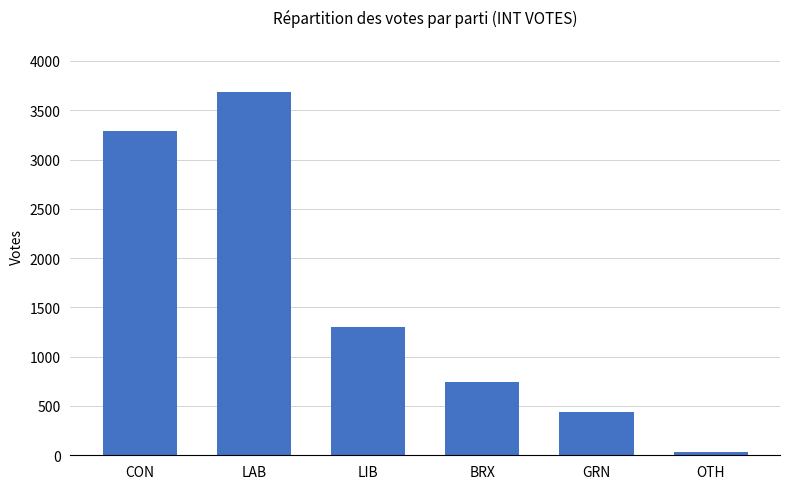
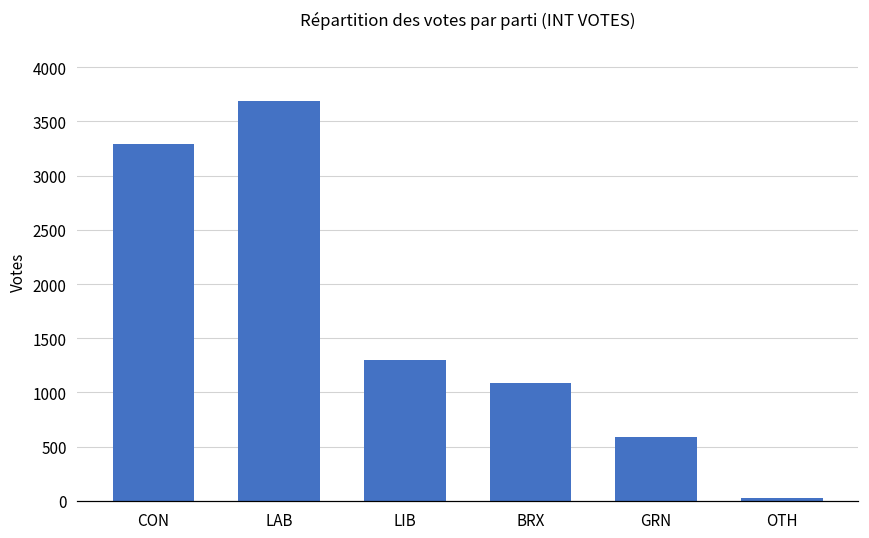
  {
    "CON": 3300,
    "LAB": 3700,
    "LIB": 1300,
-   "BRX": 700,
-   "GRN": 400,
+   "BRX": 1100,
+   "GRN": 600,
    "OTH": 0
  }
